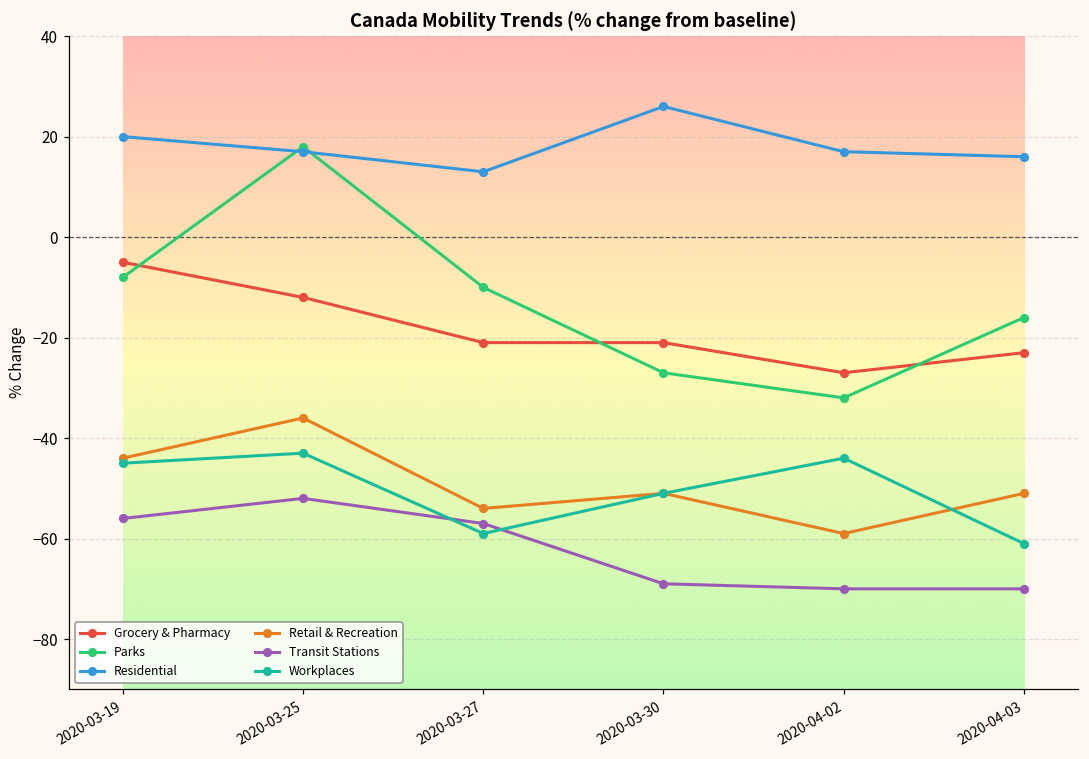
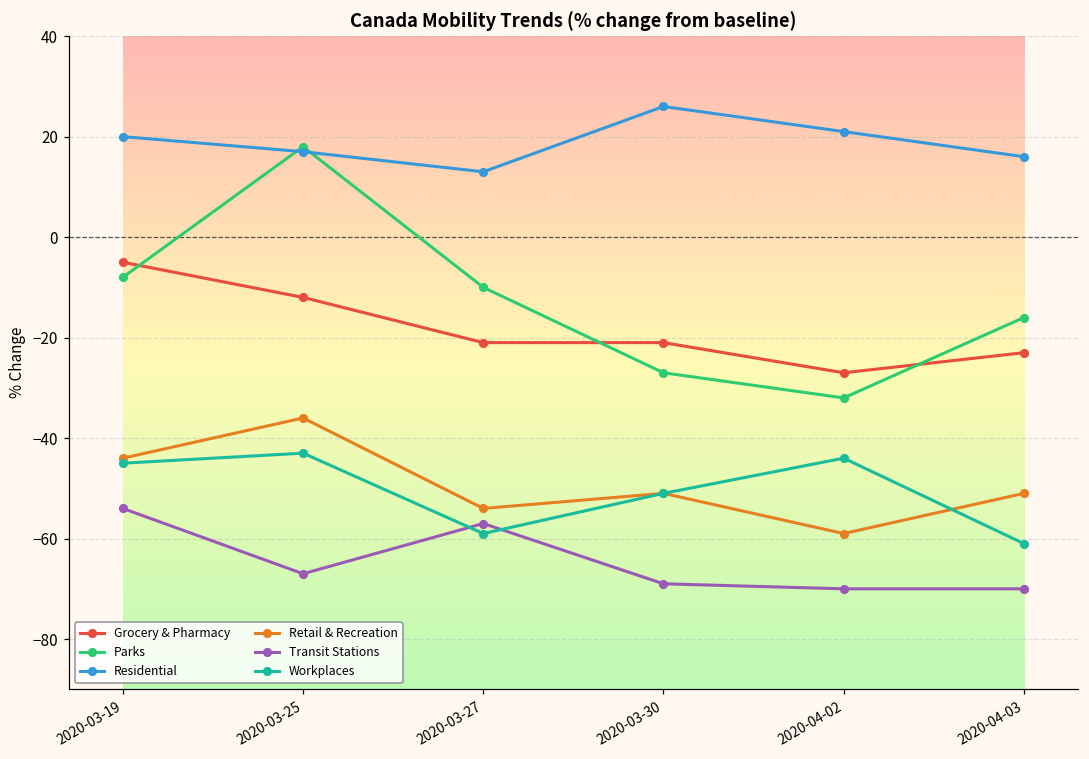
  {
    "Residential": {
      "2020-03-19": 20,
      "2020-03-25": 17,
      "2020-03-27": 13,
      "2020-03-30": 26,
-     "2020-04-02": 17,
+     "2020-04-02": 21,
      "2020-04-03": 16
    },
    "Transit Stations": {
-     "2020-03-19": -56,
-     "2020-03-25": -52,
+     "2020-03-19": -54,
+     "2020-03-25": -67,
      "2020-03-27": -57,
      "2020-03-30": -69,
      "2020-04-02": -70,
      "2020-04-03": -70
    }
  }
